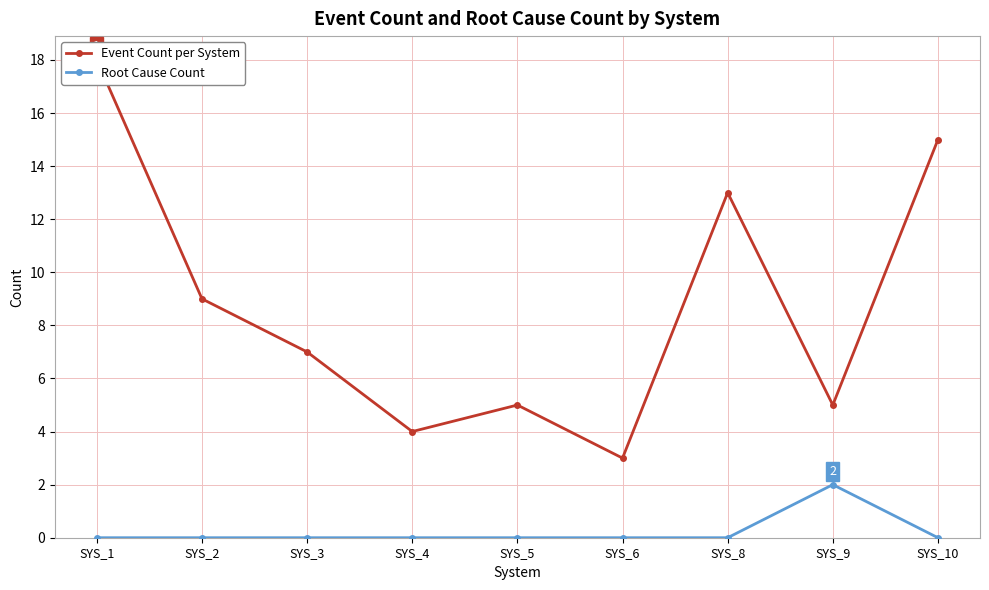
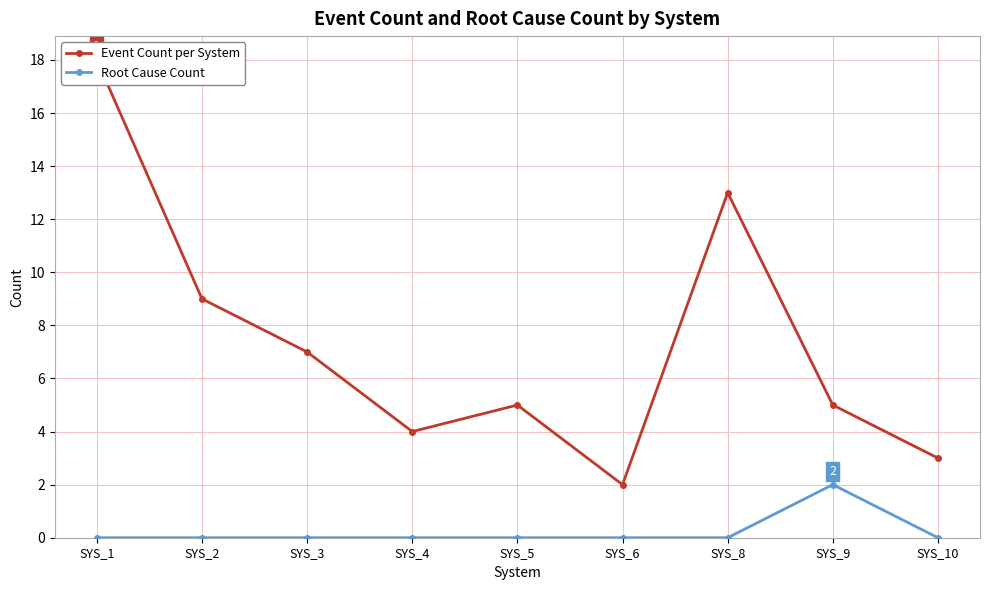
  {
    "Event Count per System": {
      "SYS_2": 9,
      "SYS_3": 7,
      "SYS_4": 4,
      "SYS_5": 5,
-     "SYS_6": 3,
+     "SYS_6": 2,
      "SYS_8": 13,
      "SYS_9": 5,
-     "SYS_10": 15
+     "SYS_10": 3
    },
    "Root Cause Count": {
      "SYS_1": 0,
      "SYS_2": 0,
      "SYS_3": 0,
      "SYS_4": 0,
      "SYS_5": 0,
      "SYS_6": 0,
      "SYS_8": 0,
      "SYS_10": 0
    }
  }
